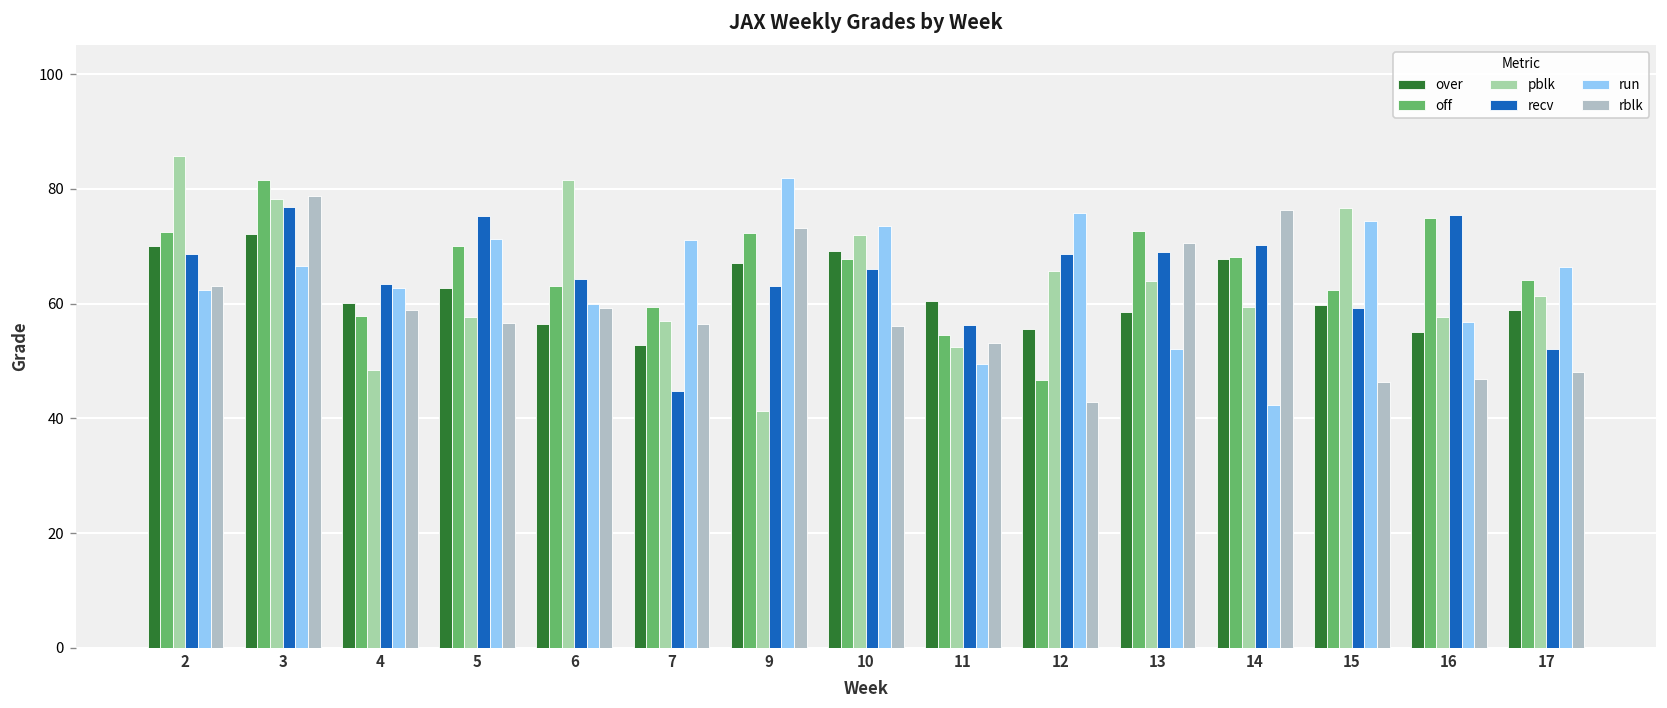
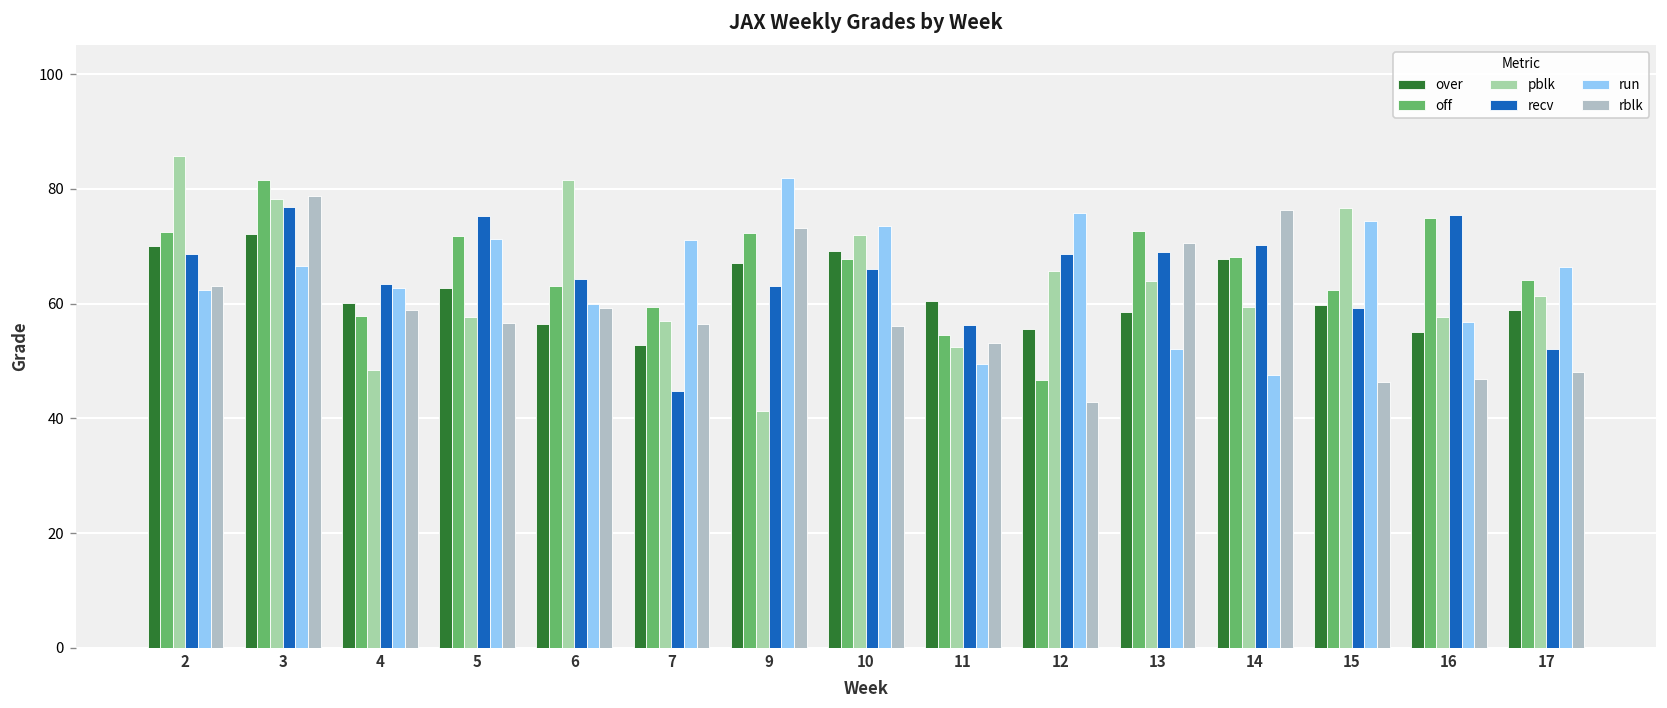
  {
    "over": {
      "2": 70,
      "3": 72,
      "4": 60,
      "5": 63,
      "6": 56,
      "7": 53,
      "9": 67,
      "10": 69,
      "11": 61,
      "12": 56,
      "13": 59,
      "14": 68,
      "15": 60,
      "16": 55,
      "17": 59
    },
    "off": {
      "2": 73,
      "3": 82,
      "4": 58,
-     "5": 70,
+     "5": 72,
      "6": 63,
      "7": 59,
      "9": 72,
      "10": 68,
      "11": 55,
      "12": 47,
      "13": 73,
      "14": 68,
      "15": 62,
      "16": 75,
      "17": 64
    },
    "recv": {
      "2": 69,
      "3": 77,
      "4": 63,
      "5": 75,
      "6": 64,
      "7": 45,
      "9": 63,
      "10": 66,
      "11": 56,
      "12": 69,
      "13": 69,
      "14": 70,
      "15": 59,
      "16": 76,
      "17": 52
    },
    "run": {
      "2": 62,
      "3": 67,
      "4": 63,
      "5": 71,
      "6": 60,
      "7": 71,
      "9": 82,
      "10": 74,
      "11": 49,
      "12": 76,
      "13": 52,
-     "14": 42,
+     "14": 48,
      "15": 74,
      "16": 57,
      "17": 66
    }
  }
